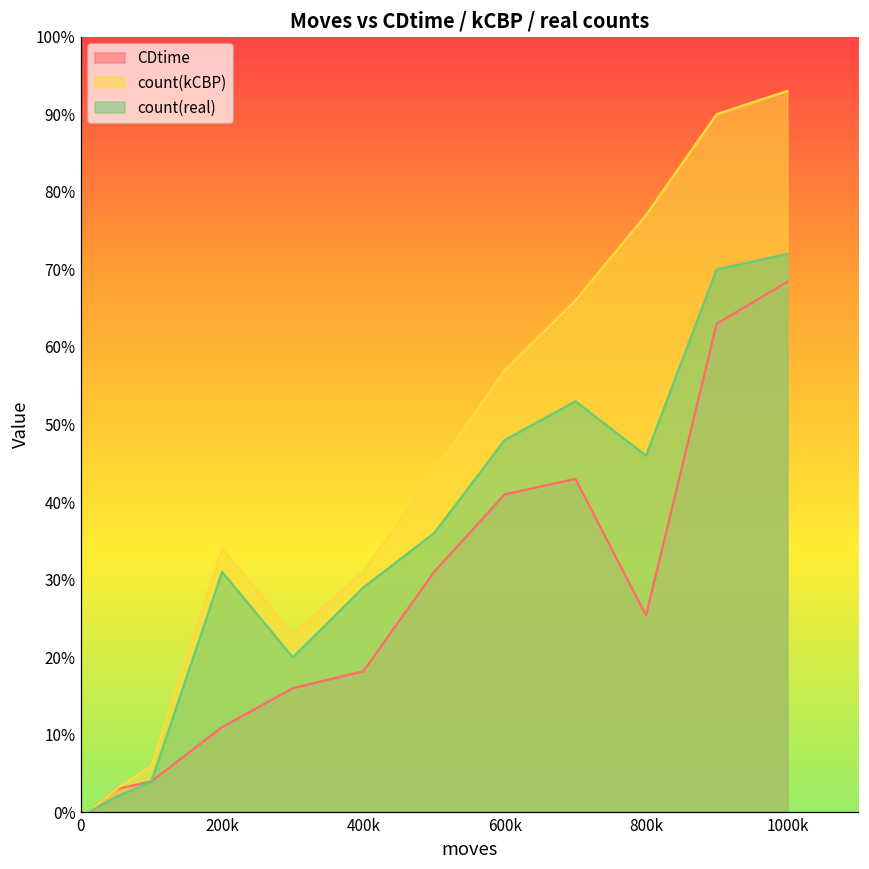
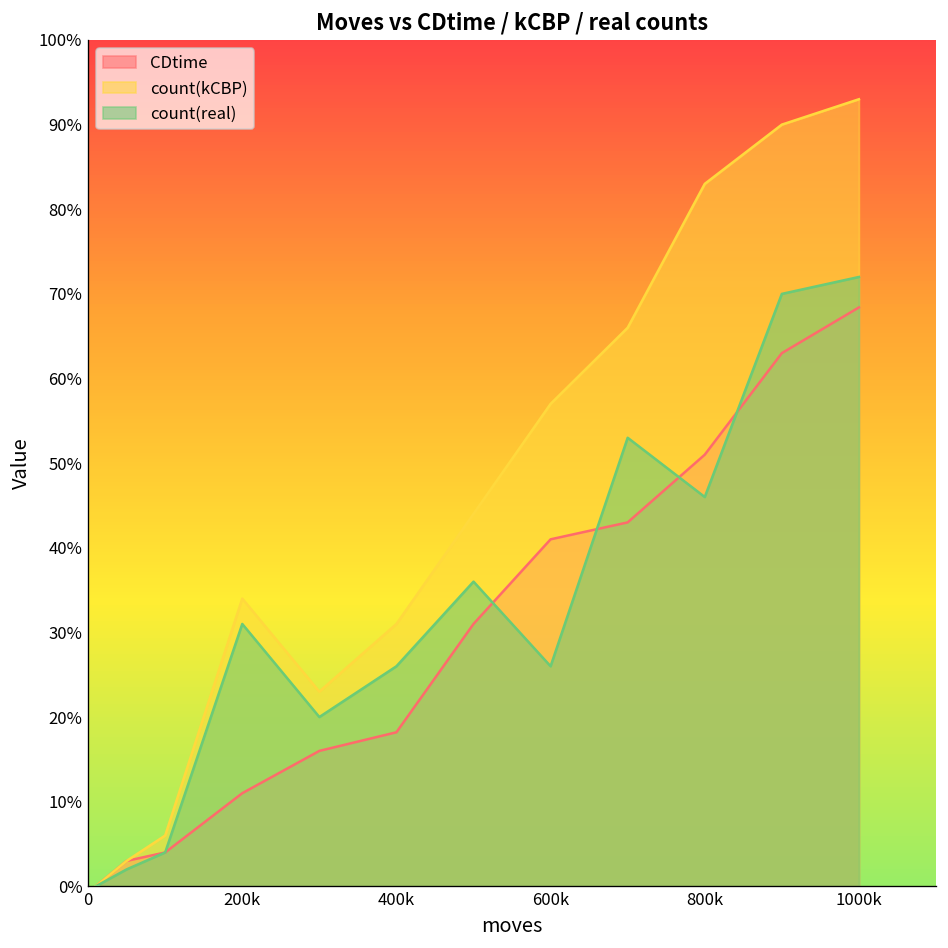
  {
    "CDtime": {
      "200k": "11%",
      "400k": "18%",
      "600k": "41%",
-     "800k": "25%",
+     "800k": "51%",
      "1000k": "68%"
    },
    "count(kCBP)": {
      "200k": "34%",
      "400k": "31%",
      "600k": "57%",
-     "800k": "77%",
+     "800k": "83%",
      "1000k": "93%"
    },
    "count(real)": {
      "200k": "31%",
-     "400k": "29%",
-     "600k": "48%",
+     "400k": "26%",
+     "600k": "26%",
      "800k": "46%",
      "1000k": "72%"
    }
  }
